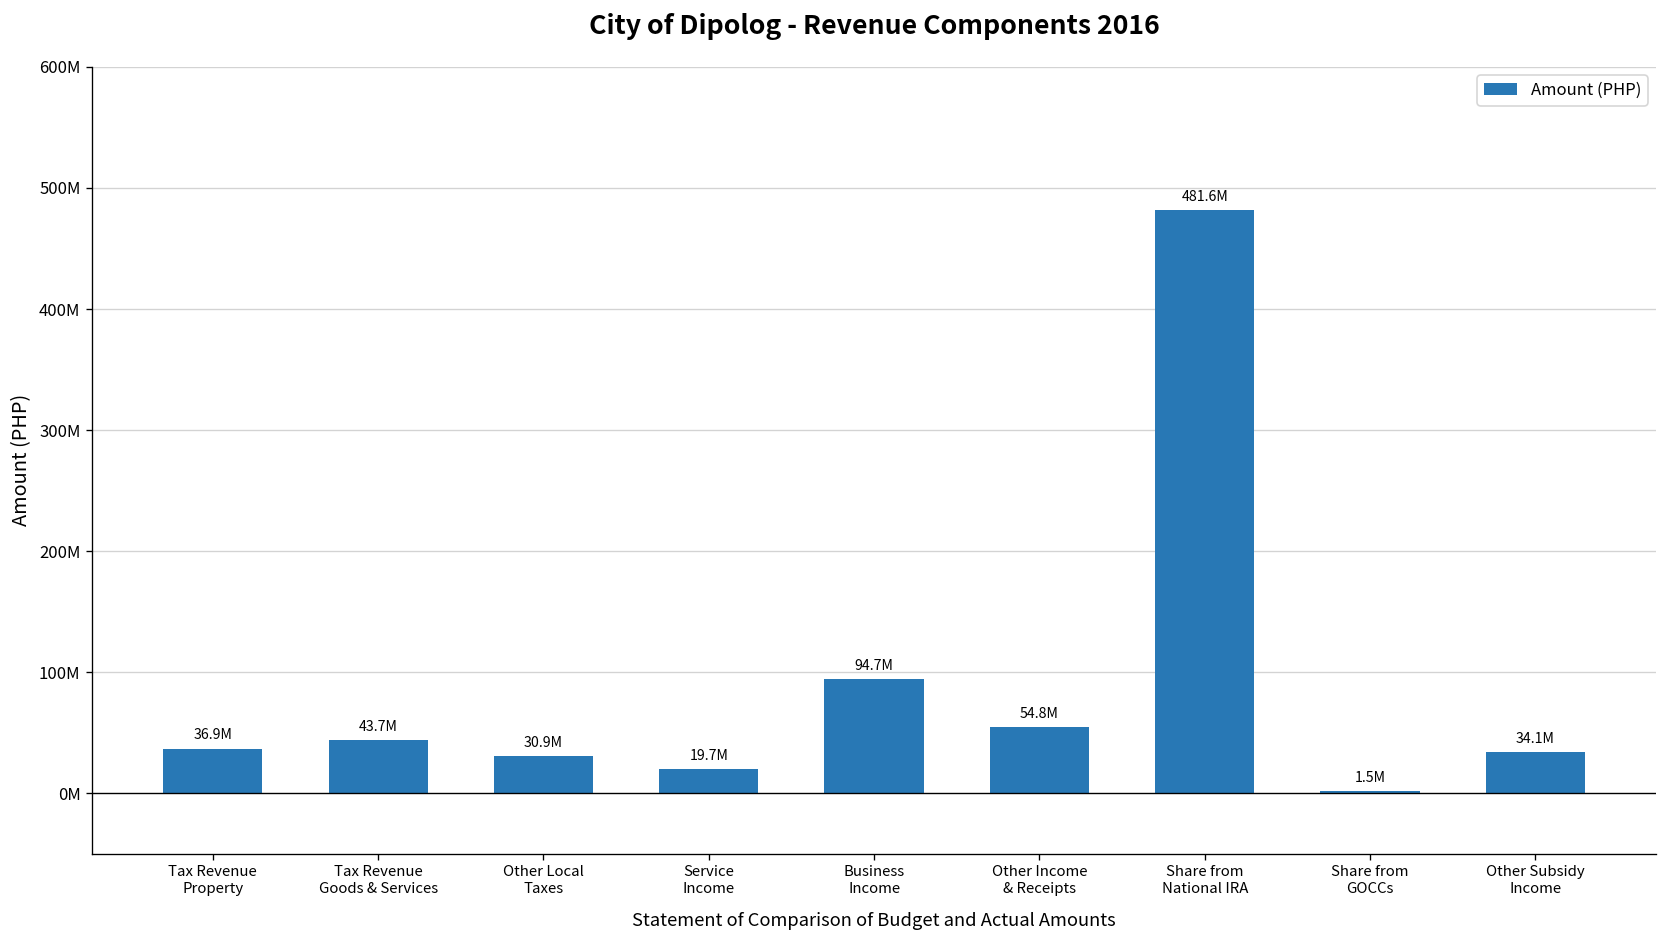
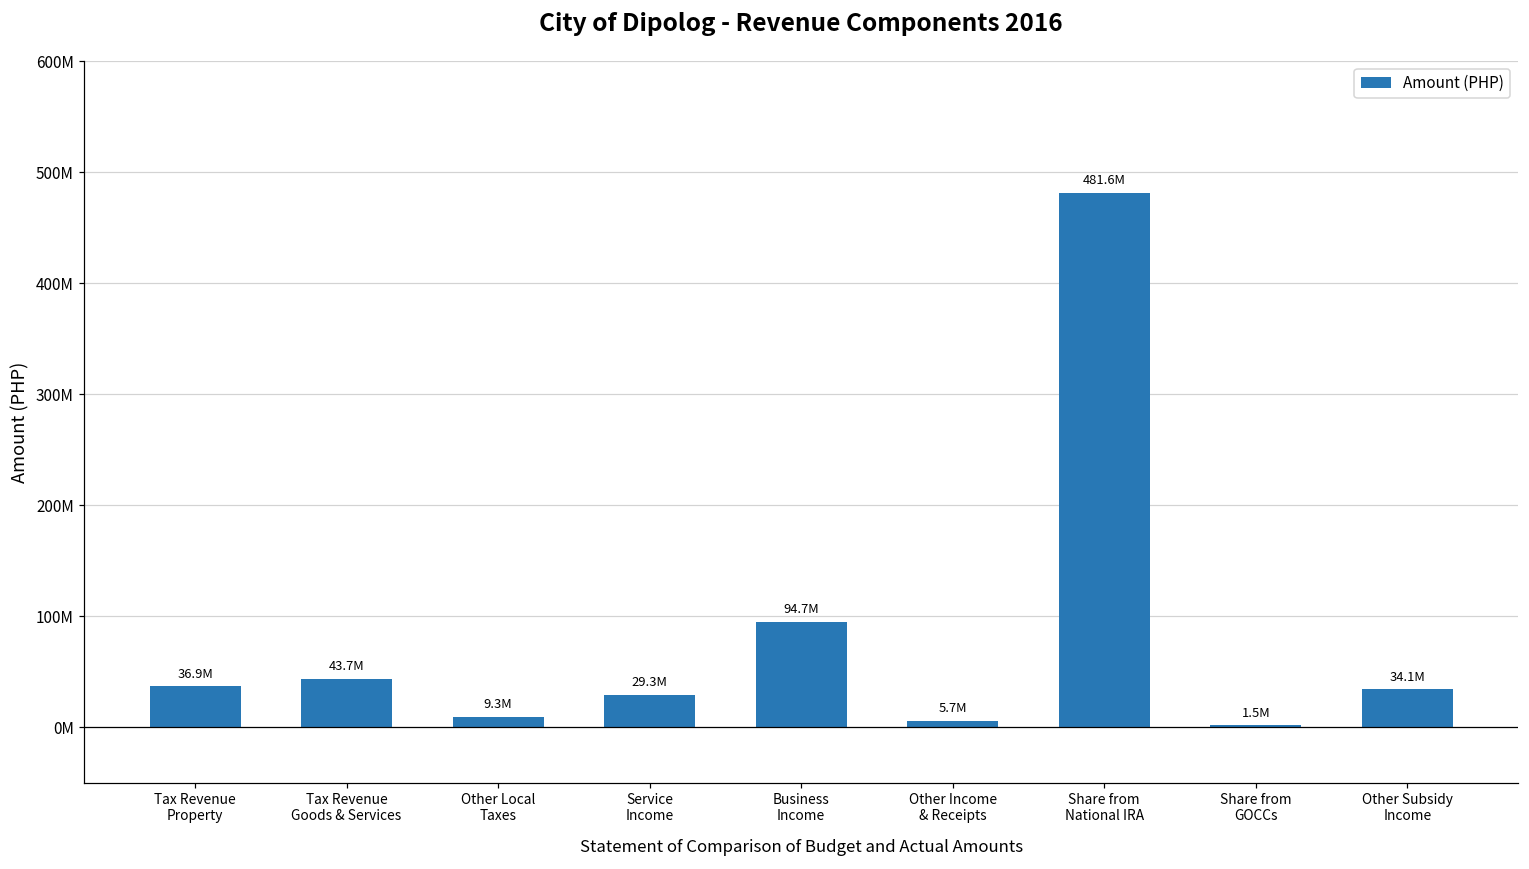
  {
    "Tax Revenue Property": "36.9M",
    "Tax Revenue Goods & Services": "43.7M",
-   "Other Local Taxes": "30.9M",
-   "Service Income": "19.7M",
+   "Other Local Taxes": "9.3M",
+   "Service Income": "29.3M",
    "Business Income": "94.7M",
-   "Other Income & Receipts": "54.8M",
+   "Other Income & Receipts": "5.7M",
    "Share from National IRA": "481.6M",
    "Share from GOCCs": "1.5M",
    "Other Subsidy Income": "34.1M"
  }
